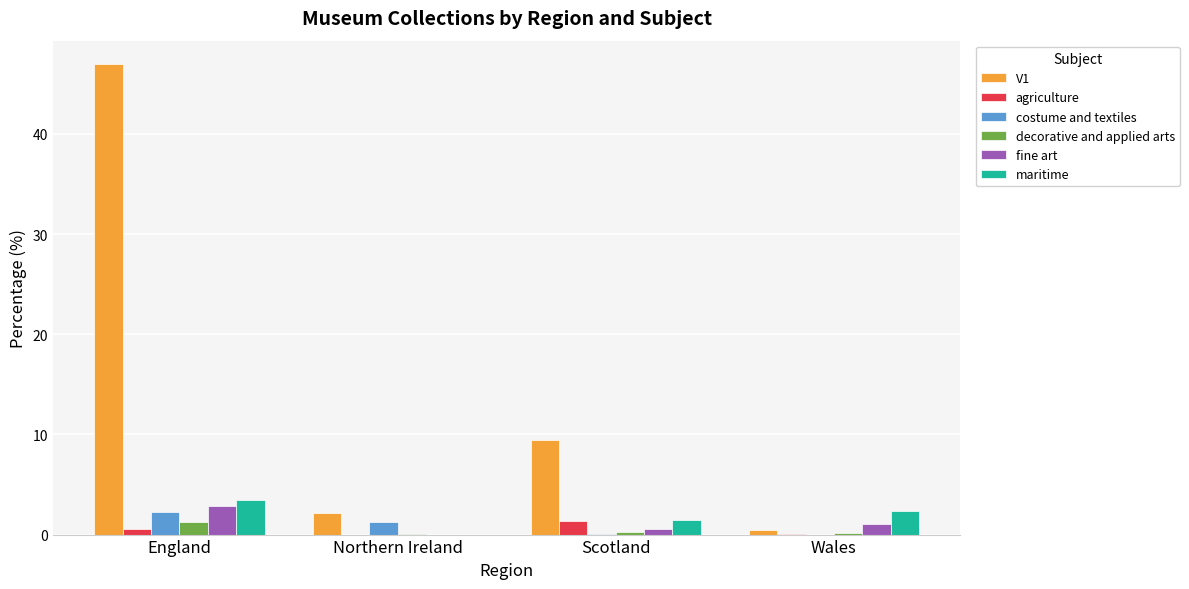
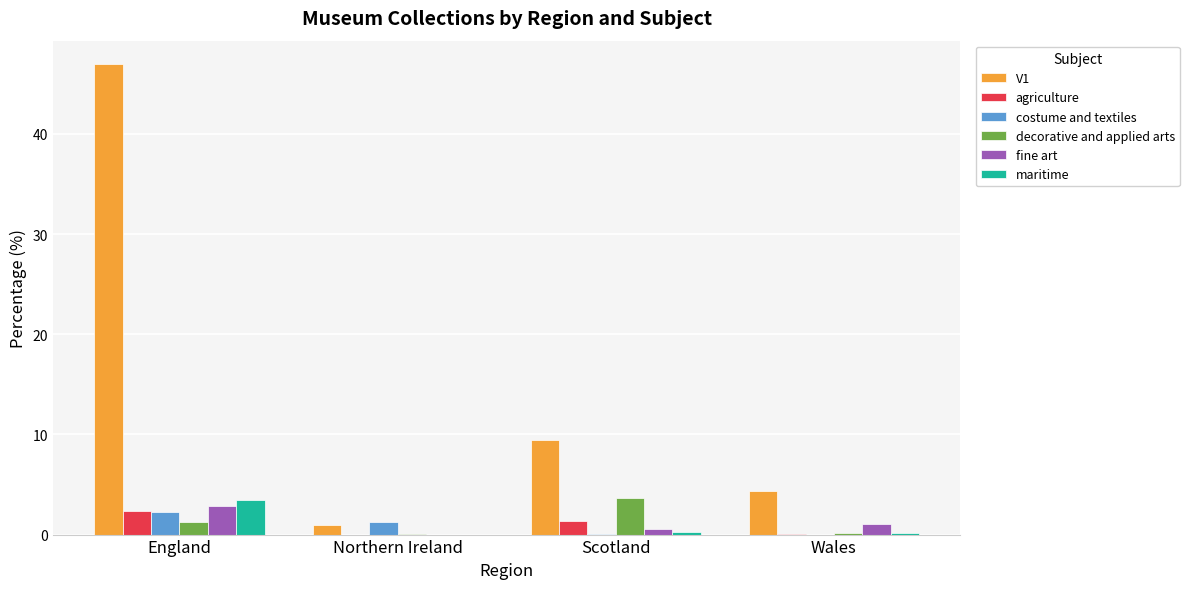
  {
    "V1": {
      "England": 47.0,
-     "Northern Ireland": 2.1,
+     "Northern Ireland": 1.0,
      "Scotland": 9.4,
-     "Wales": 0.5
+     "Wales": 4.3
    },
    "agriculture": {
-     "England": 0.6,
+     "England": 2.3,
      "Northern Ireland": 0.0,
      "Scotland": 1.3
    },
    "costume and textiles": {
      "England": 2.3,
      "Northern Ireland": 1.2,
      "Wales": 0.0
    },
    "decorative and applied arts": {
      "England": 1.2,
-     "Scotland": 0.3
+     "Scotland": 3.6
    },
    "fine art": {
      "England": 2.8,
      "Northern Ireland": 0.0,
      "Scotland": 0.5,
      "Wales": 1.0
    },
    "maritime": {
      "England": 3.5,
      "Northern Ireland": 0.0,
-     "Scotland": 1.5,
-     "Wales": 2.3
+     "Scotland": 0.2,
+     "Wales": 0.2
    }
  }
